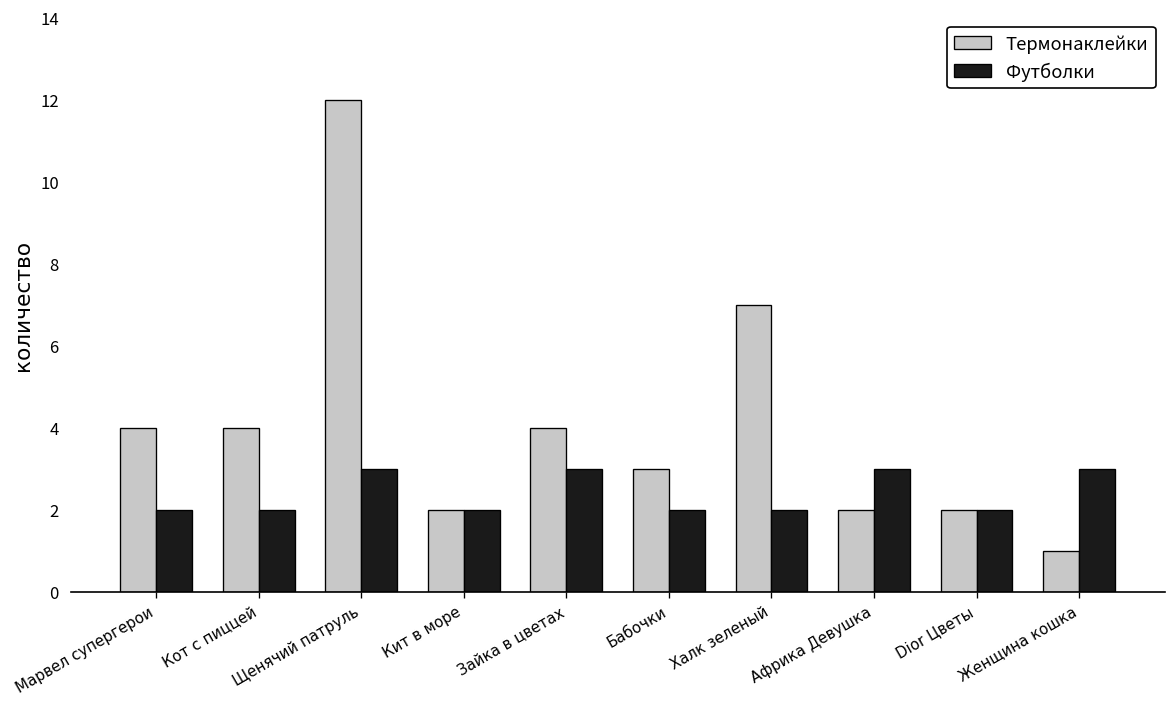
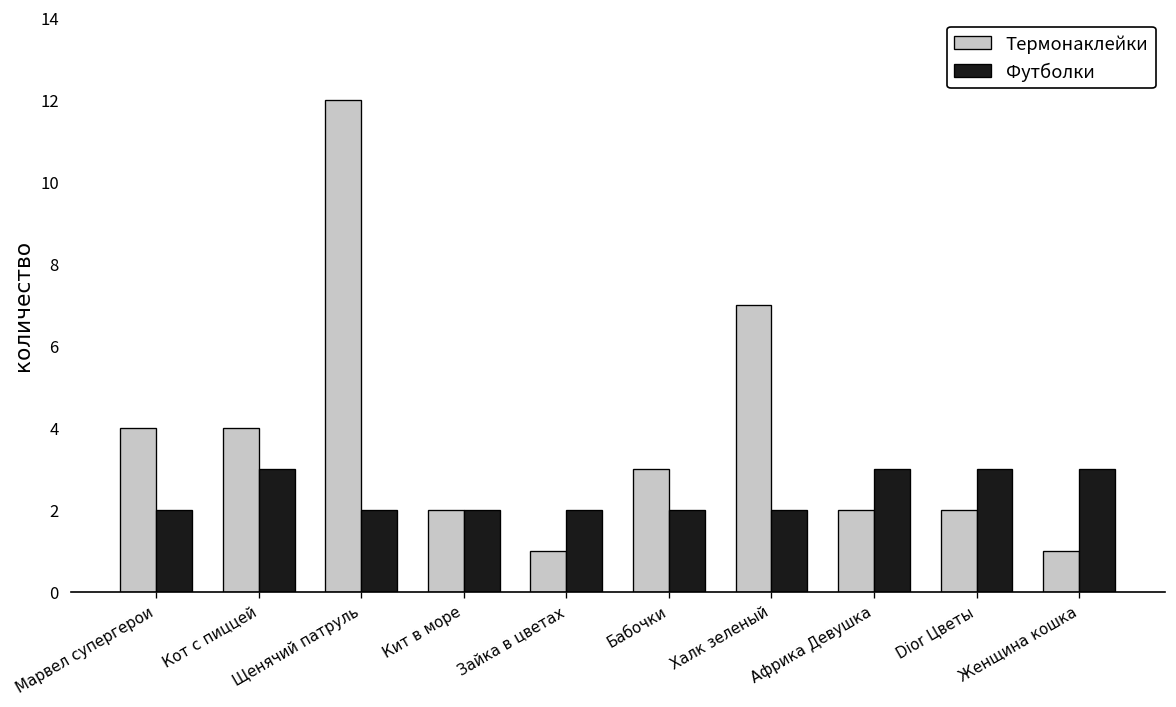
  {
    "Термонаклейки": {
      "Марвел супергерои": 4,
      "Кот с пиццей": 4,
      "Щенячий патруль": 12,
      "Кит в море": 2,
-     "Зайка в цветах": 4,
+     "Зайка в цветах": 1,
      "Бабочки": 3,
      "Халк зеленый": 7,
      "Африка Девушка": 2,
      "Dior Цветы": 2,
      "Женщина кошка": 1
    },
    "Футболки": {
      "Марвел супергерои": 2,
-     "Кот с пиццей": 2,
-     "Щенячий патруль": 3,
+     "Кот с пиццей": 3,
+     "Щенячий патруль": 2,
      "Кит в море": 2,
-     "Зайка в цветах": 3,
+     "Зайка в цветах": 2,
      "Бабочки": 2,
      "Халк зеленый": 2,
      "Африка Девушка": 3,
-     "Dior Цветы": 2,
+     "Dior Цветы": 3,
      "Женщина кошка": 3
    }
  }
